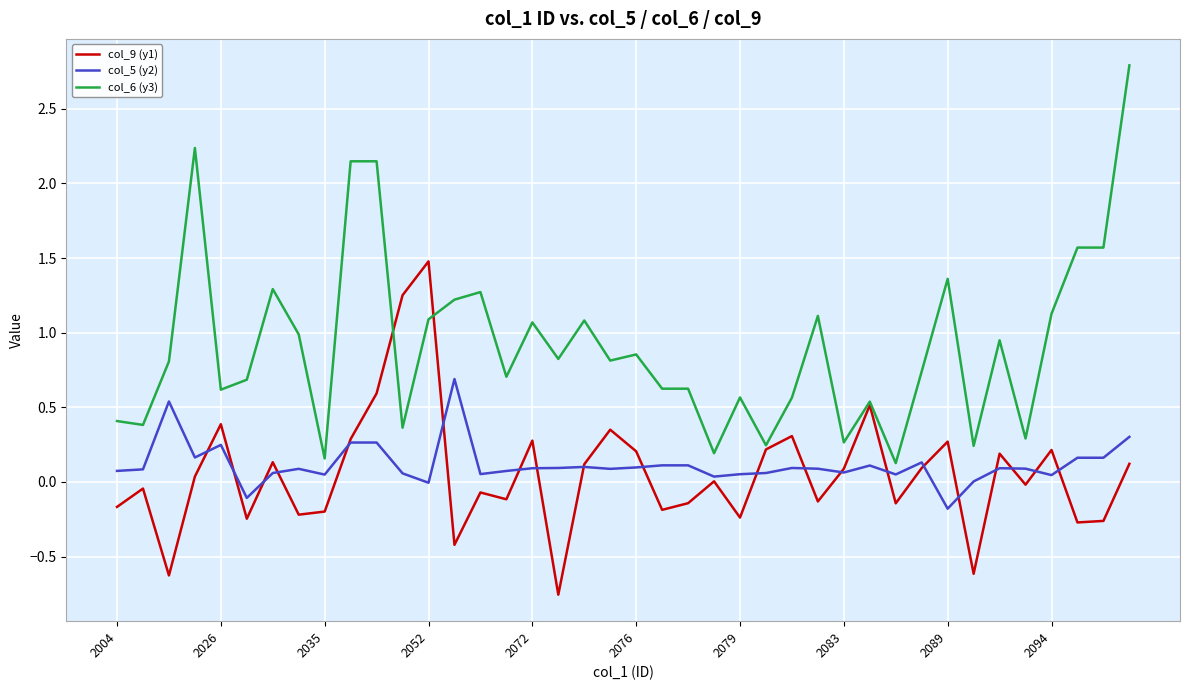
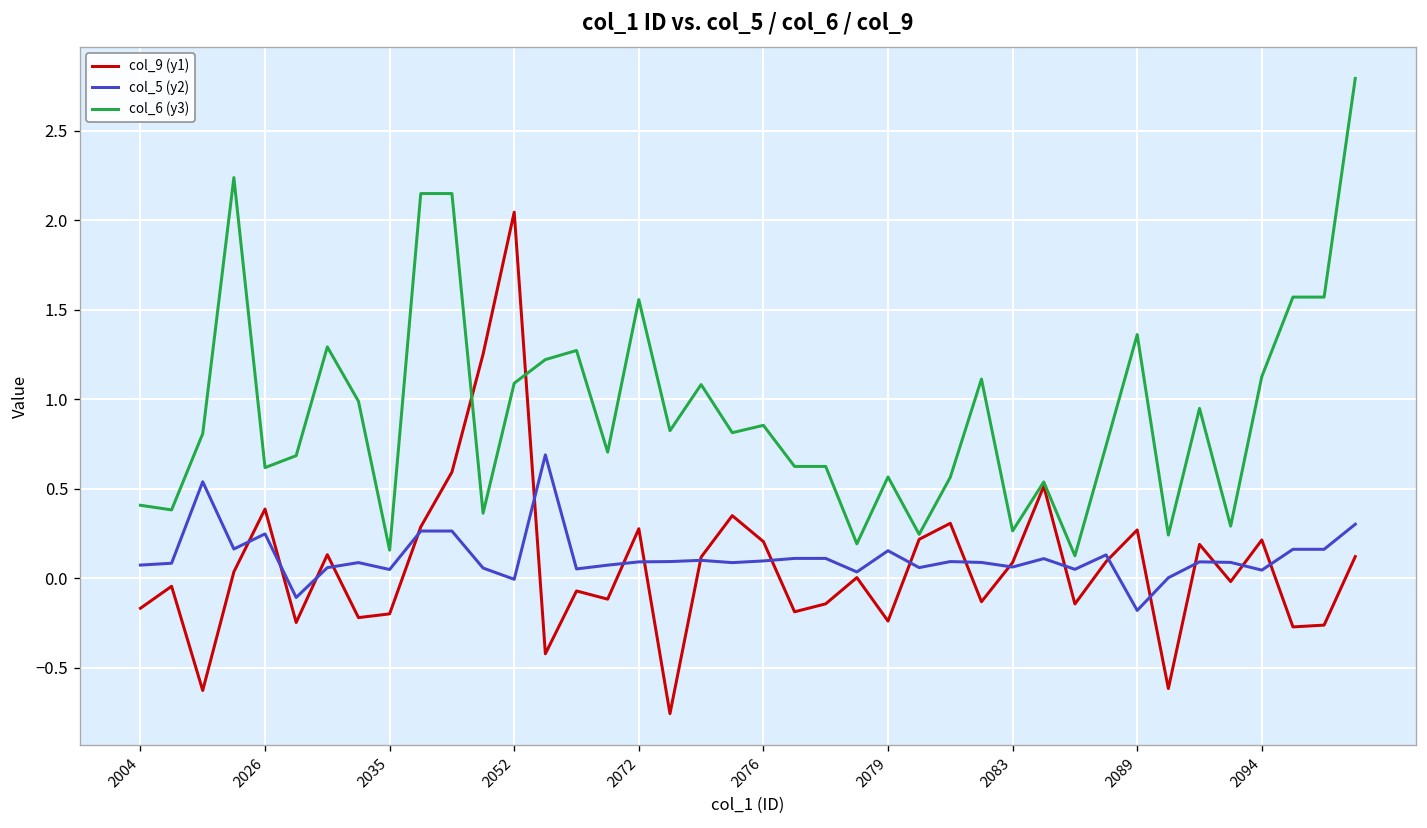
  {
    "col_9 (y1)": {
      "2004": -0.17,
      "2026": 0.39,
      "2035": -0.20,
-     "2052": 1.48,
+     "2052": 2.04,
      "2072": 0.28,
      "2076": 0.20,
      "2079": -0.24,
      "2083": 0.09,
      "2089": 0.27,
      "2094": 0.21
    },
    "col_5 (y2)": {
      "2004": 0.07,
      "2026": 0.25,
      "2035": 0.05,
      "2052": -0.01,
      "2072": 0.09,
      "2076": 0.10,
-     "2079": 0.05,
+     "2079": 0.15,
      "2083": 0.06,
      "2089": -0.18,
      "2094": 0.05
    },
    "col_6 (y3)": {
      "2004": 0.41,
      "2026": 0.62,
      "2035": 0.16,
      "2052": 1.09,
-     "2072": 1.07,
+     "2072": 1.56,
      "2076": 0.85,
      "2079": 0.57,
      "2083": 0.26,
      "2089": 1.36,
      "2094": 1.13
    }
  }
